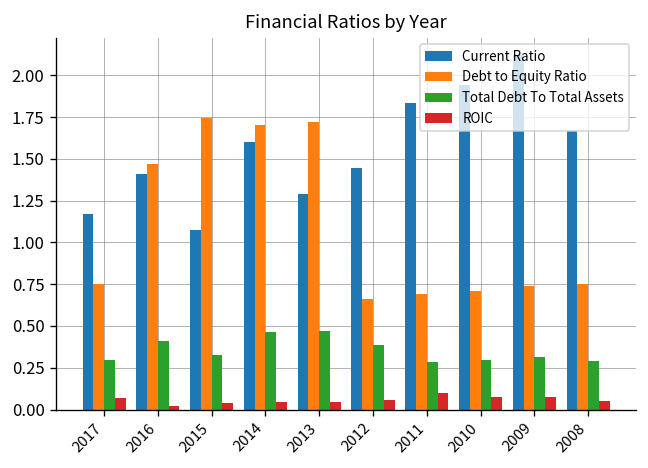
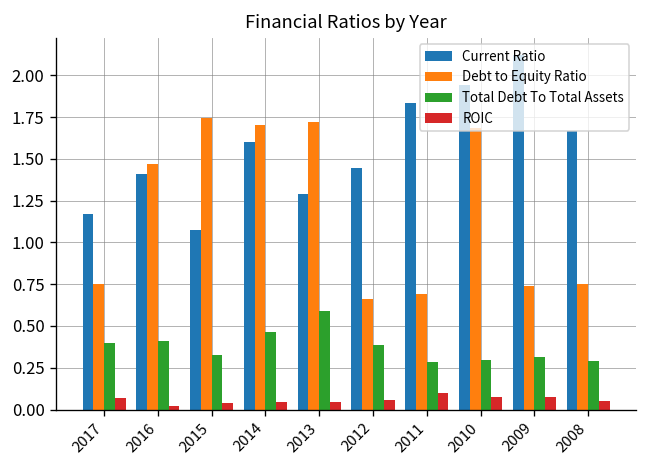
  {
    "Current Ratio": {
      "2017": 1.17,
      "2016": 1.41,
      "2015": 1.08,
      "2014": 1.60,
      "2013": 1.29,
      "2012": 1.45,
      "2011": 1.83,
      "2008": 1.67
    },
    "Debt to Equity Ratio": {
      "2017": 0.75,
      "2016": 1.47,
      "2015": 1.75,
      "2014": 1.70,
      "2013": 1.72,
      "2012": 0.66,
      "2011": 0.69,
-     "2010": 0.71,
+     "2010": 1.69,
      "2009": 0.74,
      "2008": 0.75
    },
    "Total Debt To Total Assets": {
-     "2017": 0.30,
+     "2017": 0.40,
      "2016": 0.41,
      "2015": 0.32,
      "2014": 0.46,
-     "2013": 0.47,
+     "2013": 0.59,
      "2012": 0.39,
      "2011": 0.28,
      "2010": 0.30,
      "2009": 0.31,
      "2008": 0.29
    },
    "ROIC": {
      "2017": 0.07,
      "2016": 0.02,
      "2015": 0.04,
      "2014": 0.04,
      "2013": 0.05,
      "2012": 0.06,
      "2011": 0.10,
      "2010": 0.07,
      "2009": 0.07,
      "2008": 0.05
    }
  }
